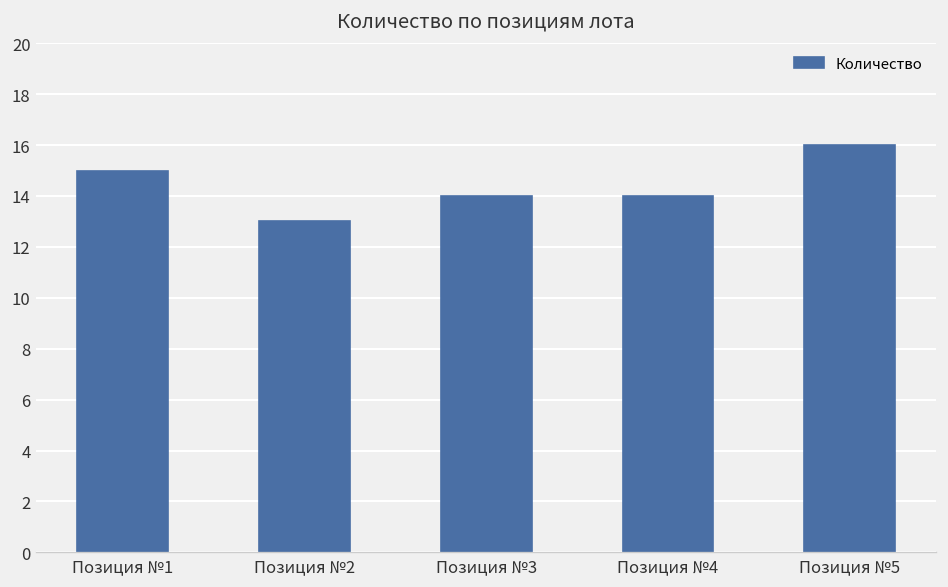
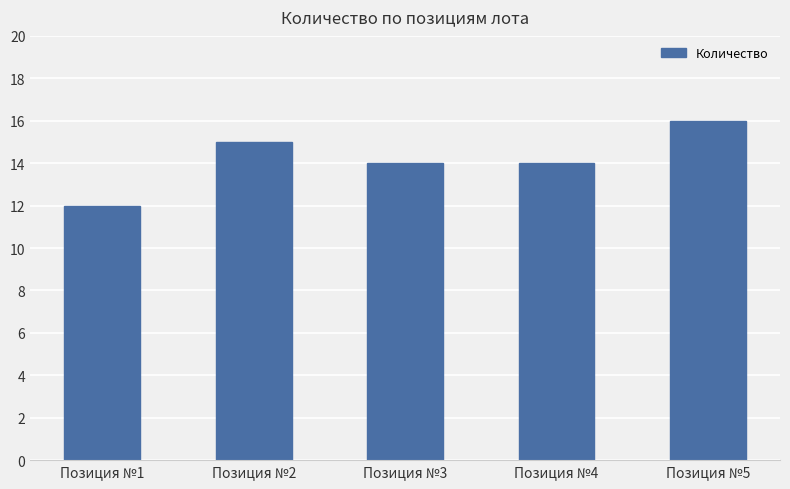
  {
-   "Позиция №1": 15,
-   "Позиция №2": 13,
+   "Позиция №1": 12,
+   "Позиция №2": 15,
    "Позиция №3": 14,
    "Позиция №4": 14,
    "Позиция №5": 16
  }
